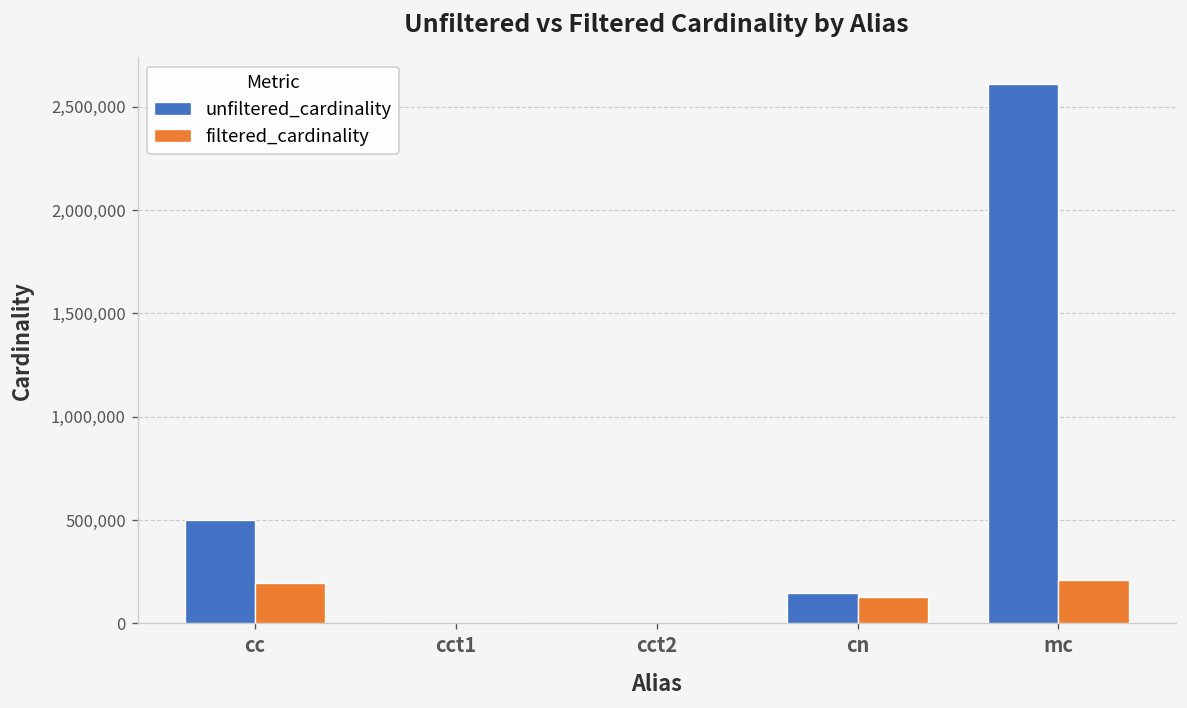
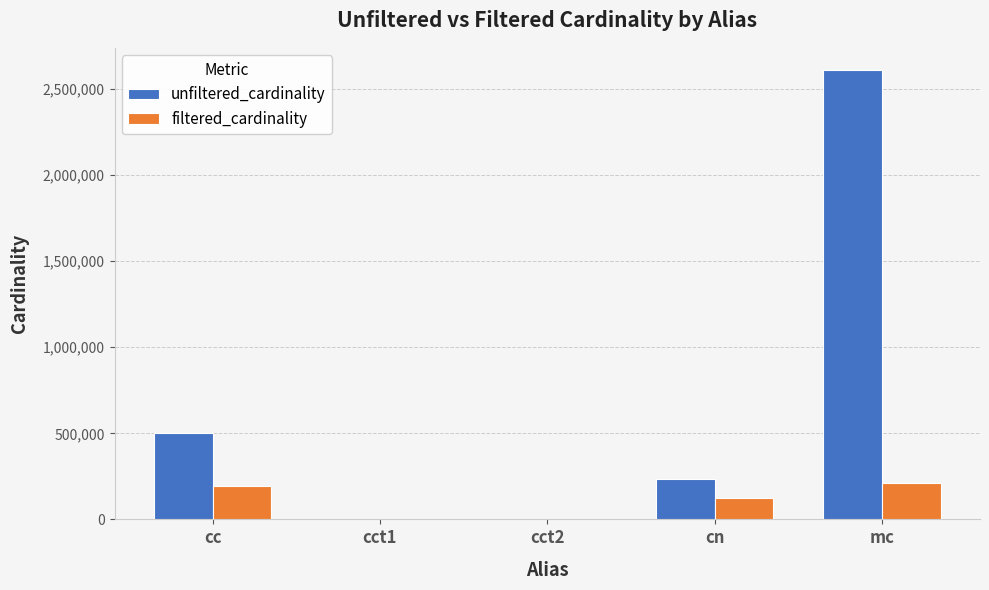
  {
    "unfiltered_cardinality": {
      "cc": "500,000",
-     "cn": "140,000",
+     "cn": "230,000",
      "mc": "2,610,000"
    },
    "filtered_cardinality": {
      "cc": "190,000",
      "cn": "130,000",
      "mc": "210,000"
    }
  }
